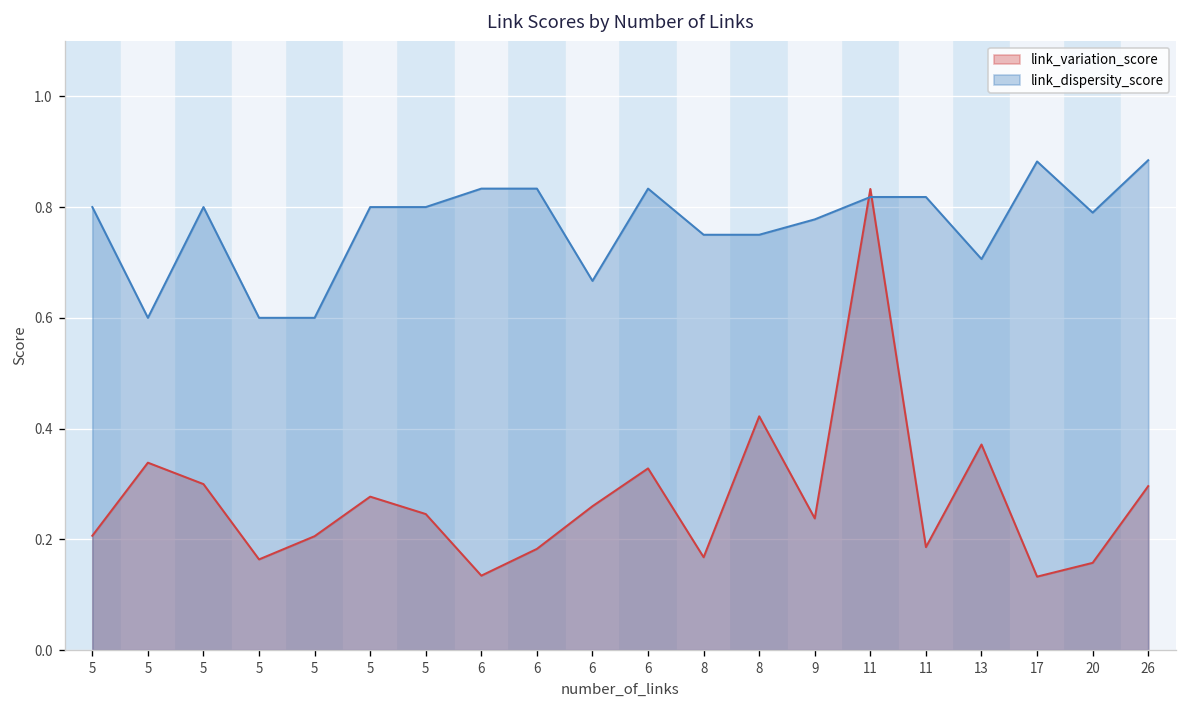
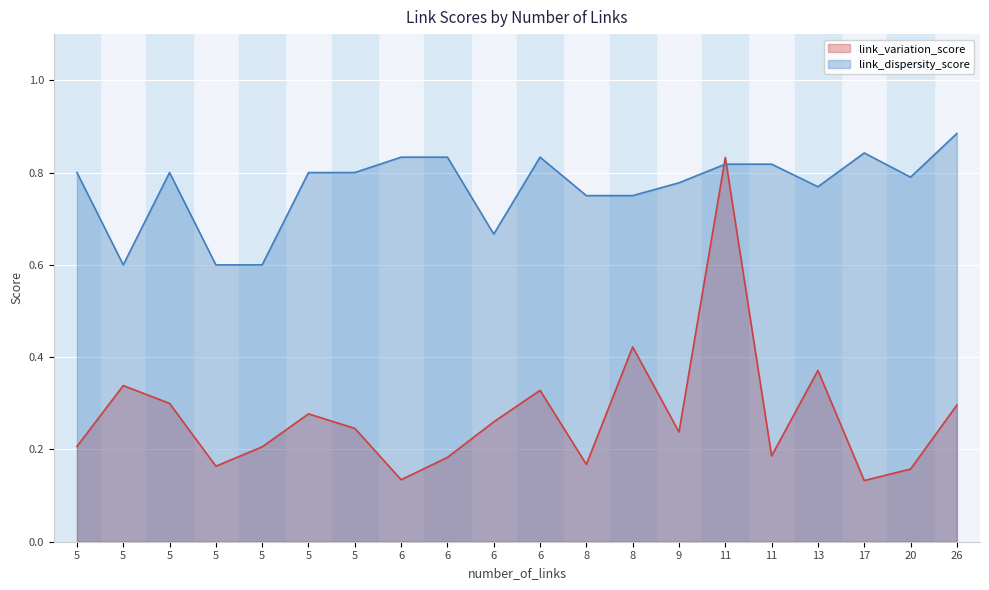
  {
    "link_variation_score": {
      "9": 0.24,
      "13": 0.37,
      "17": 0.13,
      "20": 0.16,
      "26": 0.30
    },
    "link_dispersity_score": {
      "9": 0.78,
-     "13": 0.71,
-     "17": 0.88,
+     "13": 0.77,
+     "17": 0.84,
      "20": 0.79,
      "26": 0.88
    }
  }
